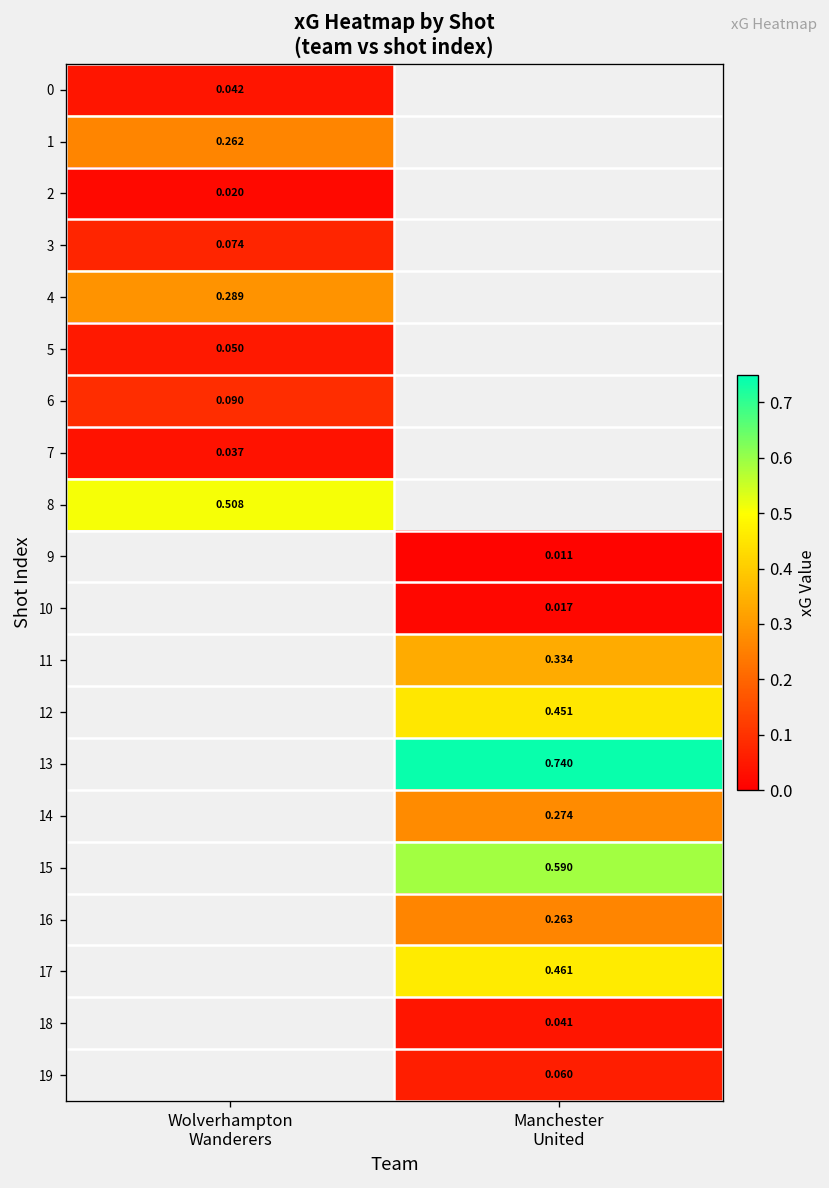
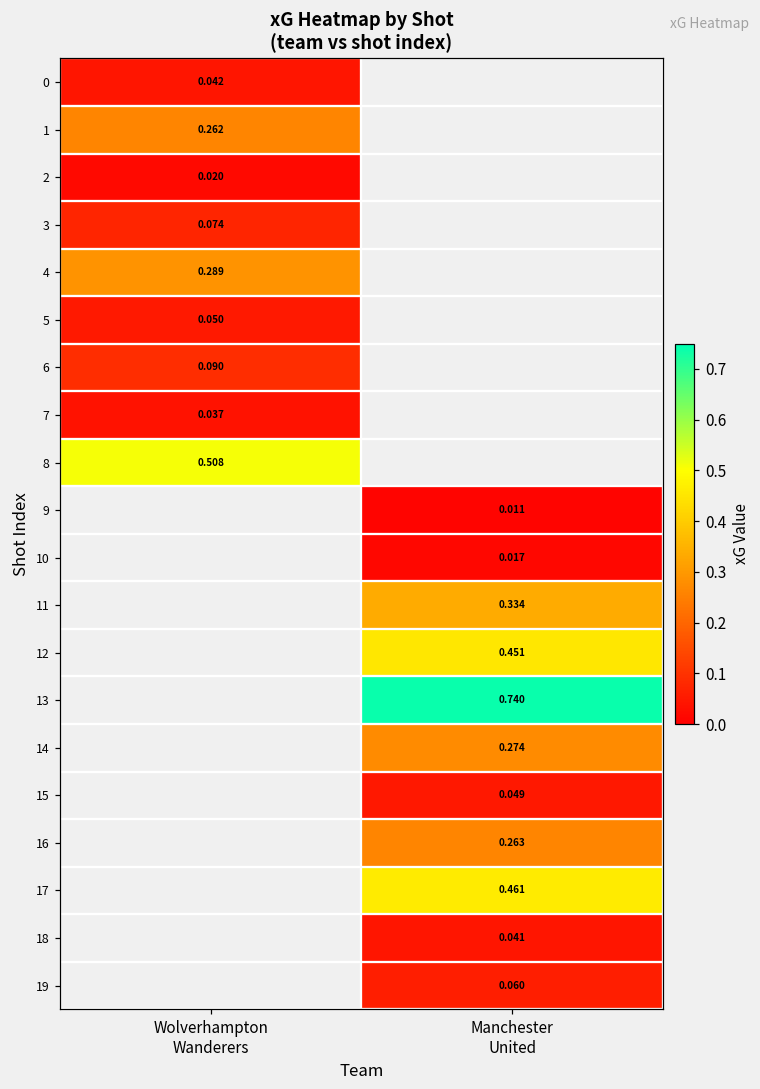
  {
    "0": {
      "Wolverhampton Wanderers": 0.042
    },
    "1": {
      "Wolverhampton Wanderers": 0.262
    },
    "2": {
      "Wolverhampton Wanderers": 0.020
    },
    "3": {
      "Wolverhampton Wanderers": 0.074
    },
    "4": {
      "Wolverhampton Wanderers": 0.289
    },
    "5": {
      "Wolverhampton Wanderers": 0.050
    },
    "6": {
      "Wolverhampton Wanderers": 0.090
    },
    "7": {
      "Wolverhampton Wanderers": 0.037
    },
    "8": {
      "Wolverhampton Wanderers": 0.508
    },
    "9": {
      "Manchester United": 0.011
    },
    "10": {
      "Manchester United": 0.017
    },
    "11": {
      "Manchester United": 0.334
    },
    "12": {
      "Manchester United": 0.451
    },
    "13": {
      "Manchester United": 0.740
    },
    "14": {
      "Manchester United": 0.274
    },
    "15": {
-     "Manchester United": 0.590
+     "Manchester United": 0.049
    },
    "16": {
      "Manchester United": 0.263
    },
    "17": {
      "Manchester United": 0.461
    },
    "18": {
      "Manchester United": 0.041
    },
    "19": {
      "Manchester United": 0.060
    }
  }
